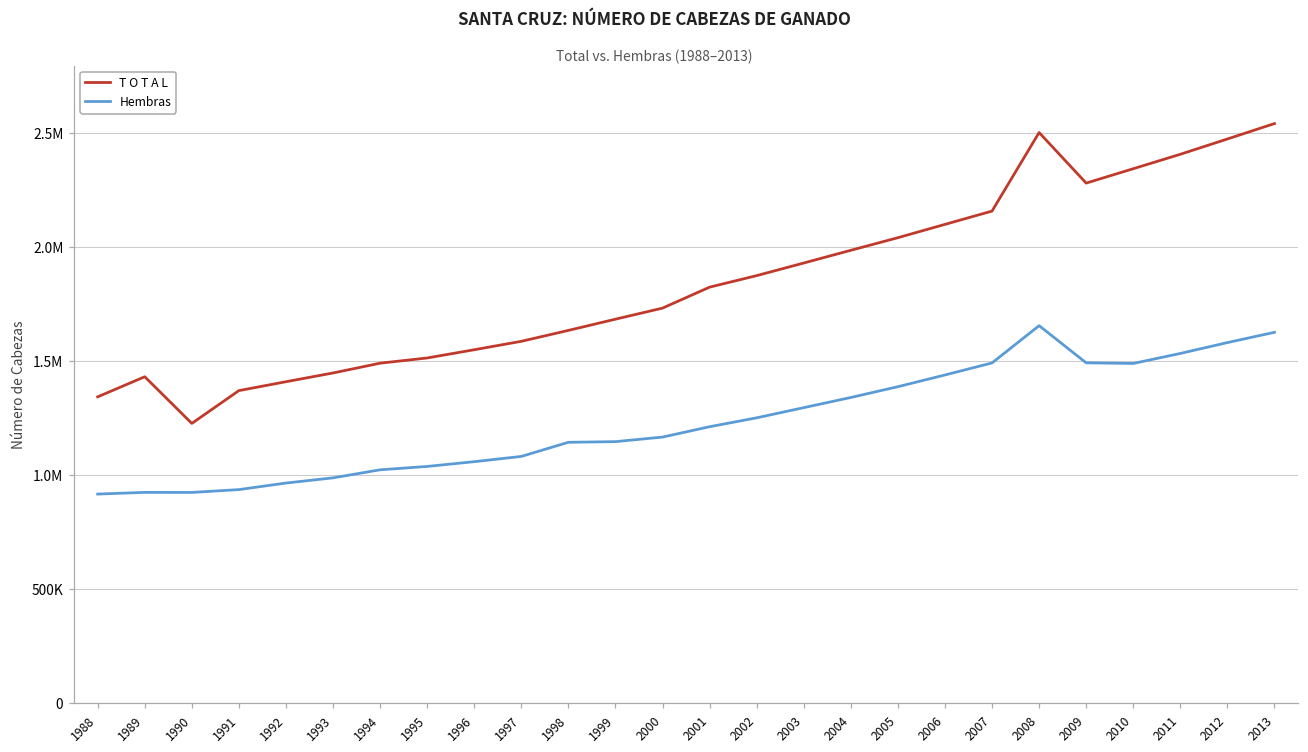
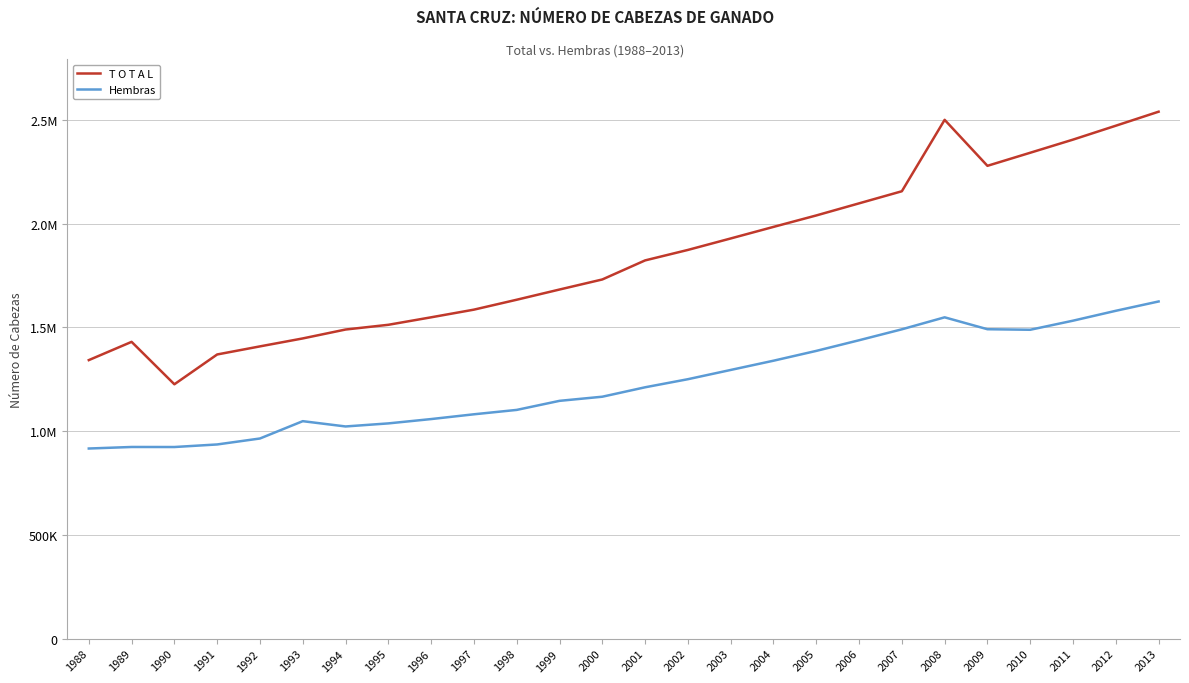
  {
    "T O T A L": {
      "1988": 1340000,
      "1989": 1430000,
      "1990": 1230000,
      "1991": 1370000,
      "1992": 1410000,
      "1993": 1450000,
      "1994": 1490000,
      "1995": 1510000,
      "1996": 1550000,
      "1997": 1590000,
      "1998": 1630000,
      "1999": 1680000,
      "2000": 1730000,
      "2001": 1820000,
      "2002": 1870000,
      "2003": 1930000,
      "2004": 1990000,
      "2005": 2040000,
      "2006": 2100000,
      "2007": 2160000,
      "2008": 2500000,
      "2009": 2280000,
      "2010": 2340000,
      "2011": 2410000,
      "2012": 2470000,
      "2013": 2540000
    },
    "Hembras": {
      "1988": 920000,
      "1989": 920000,
      "1990": 920000,
      "1991": 940000,
      "1992": 960000,
-     "1993": 990000,
+     "1993": 1050000,
      "1994": 1020000,
      "1995": 1040000,
      "1996": 1060000,
      "1997": 1080000,
-     "1998": 1140000,
+     "1998": 1100000,
      "1999": 1150000,
      "2000": 1170000,
      "2001": 1210000,
      "2002": 1250000,
      "2003": 1300000,
      "2004": 1340000,
      "2005": 1390000,
      "2006": 1440000,
      "2007": 1490000,
-     "2008": 1650000,
+     "2008": 1550000,
      "2009": 1490000,
      "2010": 1490000,
      "2011": 1530000,
      "2012": 1580000,
      "2013": 1630000
    }
  }
